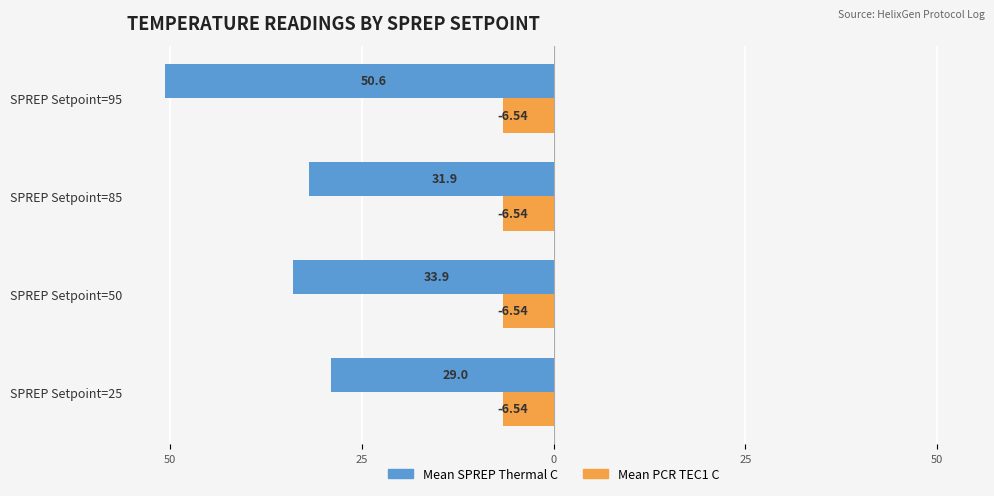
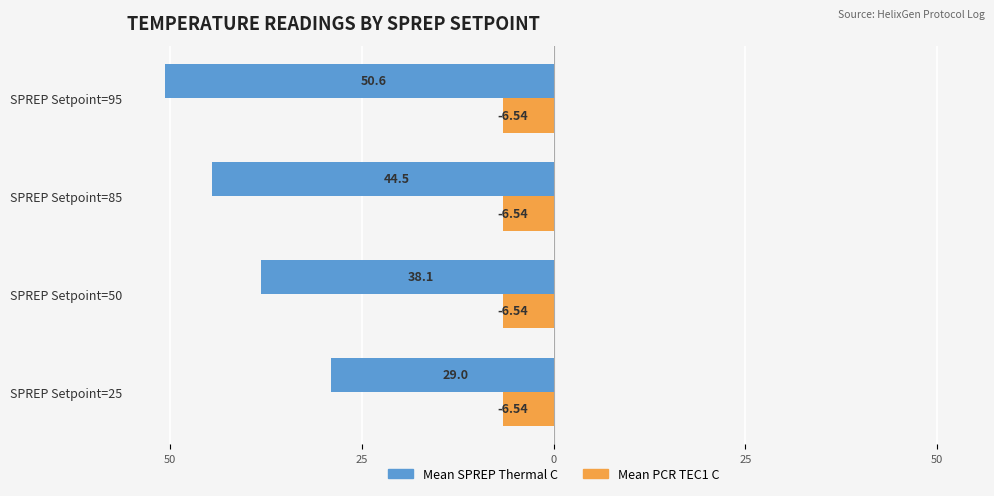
  {
    "Mean SPREP Thermal C": {
-     "SPREP Setpoint=85": 31.9,
-     "SPREP Setpoint=50": 33.9
+     "SPREP Setpoint=85": 44.5,
+     "SPREP Setpoint=50": 38.1
    },
    "Mean PCR TEC1 C": {
      "SPREP Setpoint=95": -6.54,
      "SPREP Setpoint=85": -6.54,
      "SPREP Setpoint=50": -6.54,
      "SPREP Setpoint=25": -6.54
    }
  }
